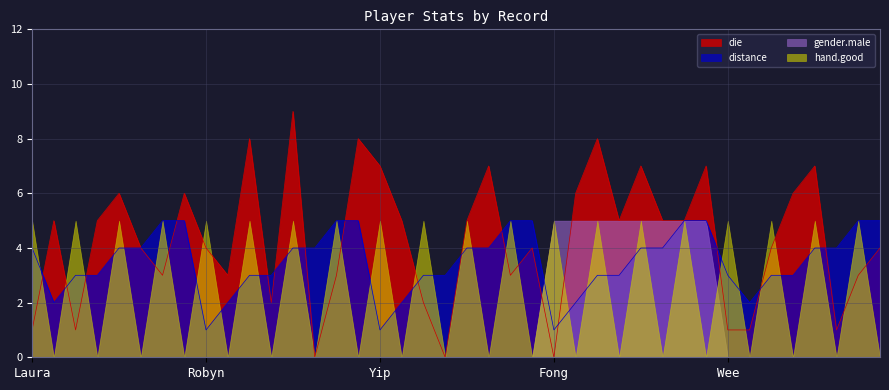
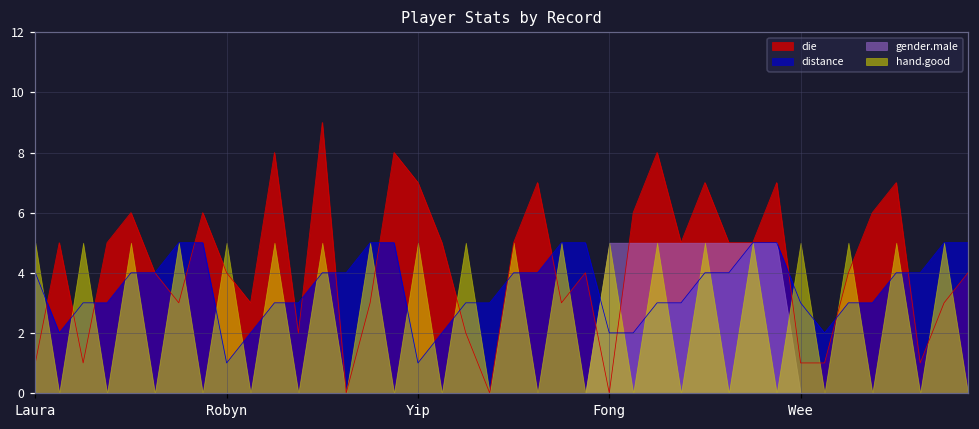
  {
    "die": {
      "Laura": 1,
      "Robyn": 4,
      "Yip": 7,
      "Fong": 0,
      "Wee": 1
    },
    "distance": {
      "Laura": 4,
      "Robyn": 1,
      "Yip": 1,
-     "Fong": 1,
+     "Fong": 2,
      "Wee": 3
    },
    "gender.male": {
      "Laura": 0,
      "Robyn": 0,
      "Yip": 0,
      "Wee": 0
    },
    "hand.good": {
      "Laura": 5,
      "Robyn": 5,
      "Yip": 5,
      "Wee": 5
    }
  }
